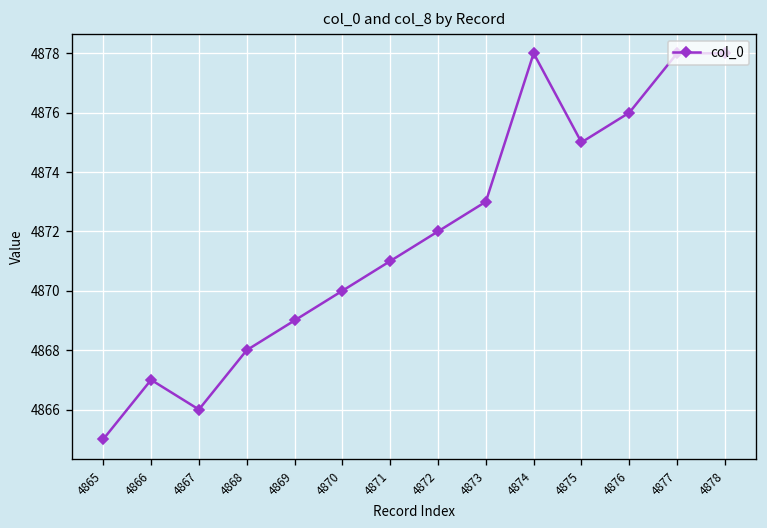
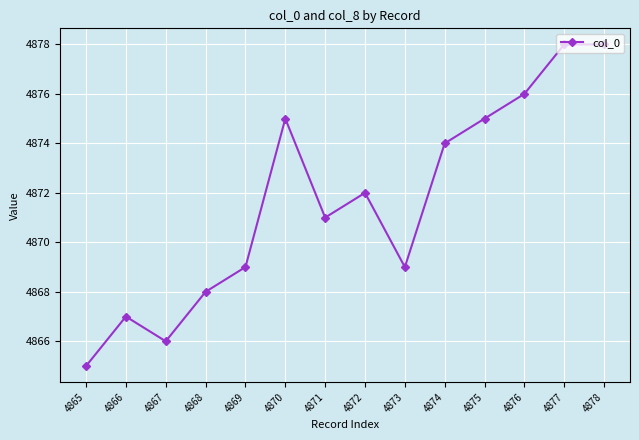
  {
    "4865": 4865,
    "4866": 4867,
    "4867": 4866,
    "4868": 4868,
    "4869": 4869,
-   "4870": 4870,
+   "4870": 4875,
    "4871": 4871,
    "4872": 4872,
-   "4873": 4873,
-   "4874": 4878,
+   "4873": 4869,
+   "4874": 4874,
    "4875": 4875,
    "4876": 4876
  }
